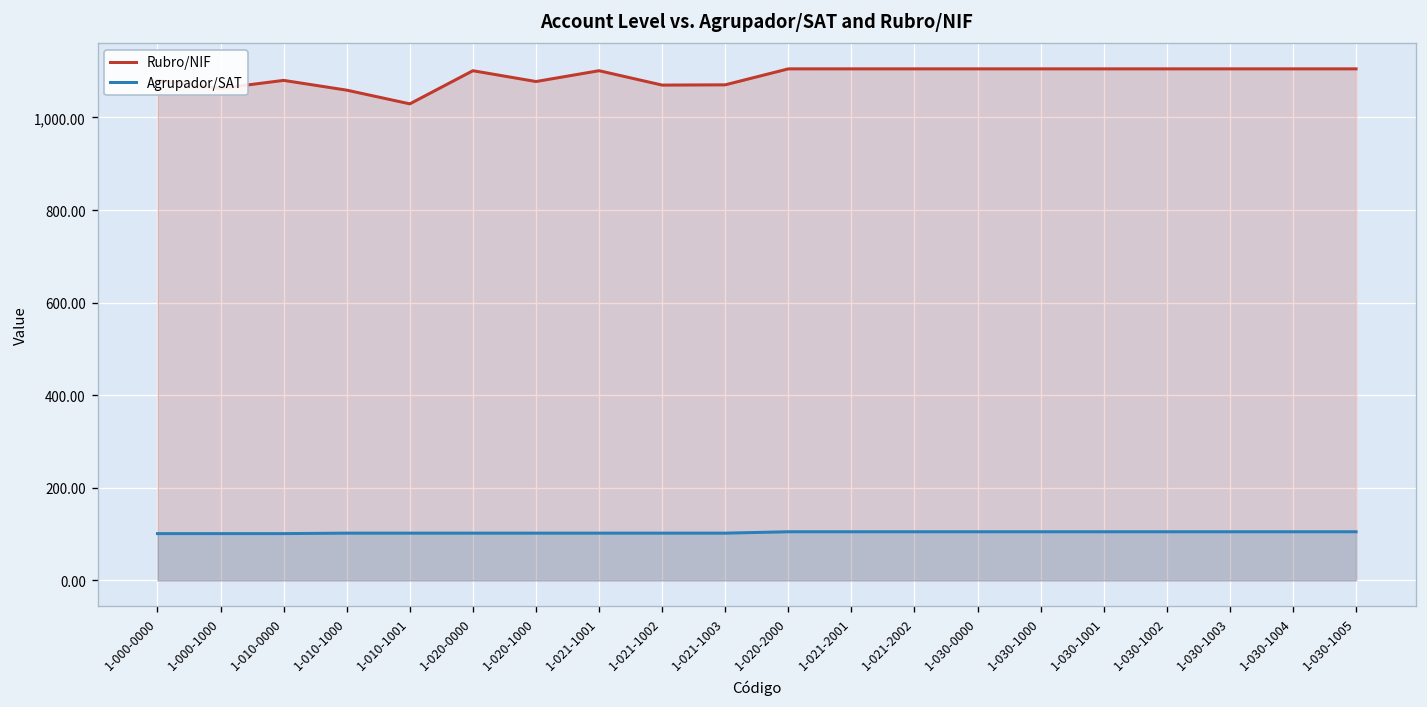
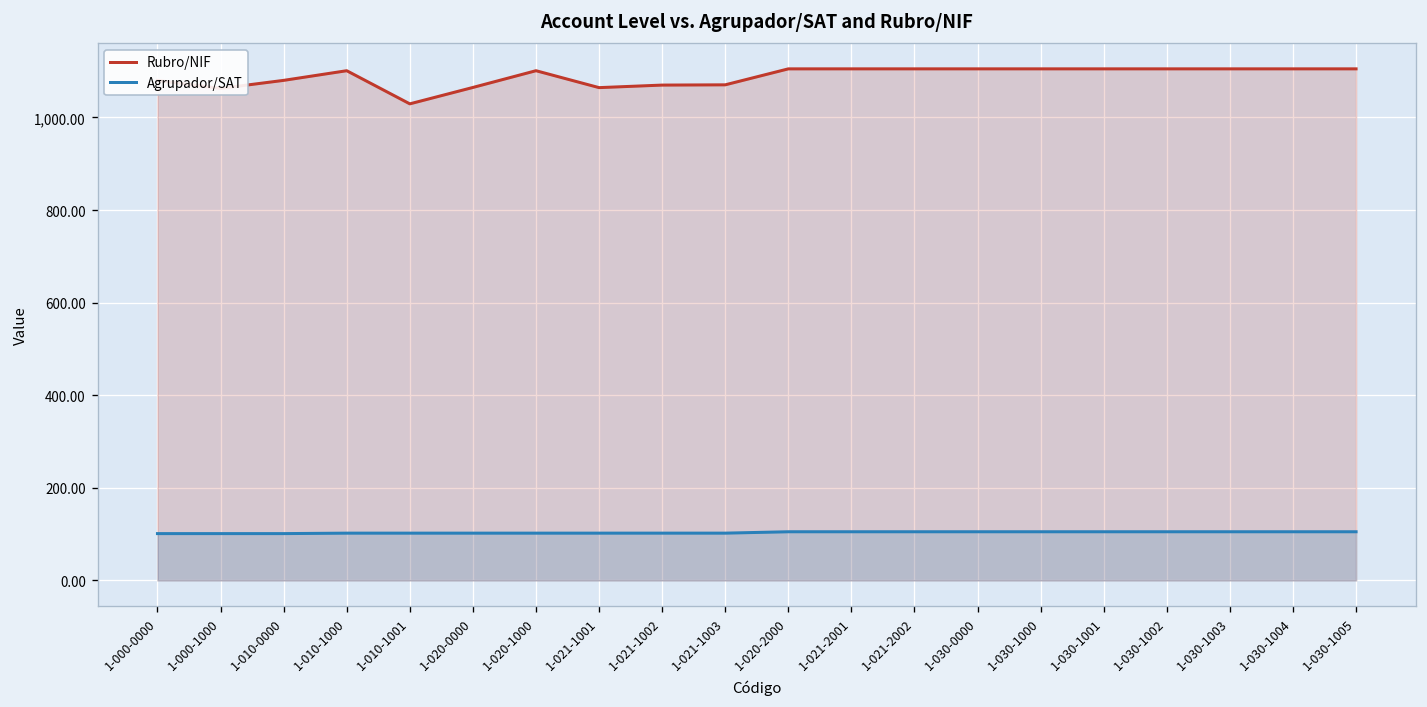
  {
    "Rubro/NIF": {
      "1-010-0000": "1,080",
-     "1-010-1000": "1,060",
+     "1-010-1000": "1,100",
      "1-010-1001": "1,030",
-     "1-020-0000": "1,100",
-     "1-020-1000": "1,080",
-     "1-021-1001": "1,100",
+     "1-020-0000": "1,060",
+     "1-020-1000": "1,100",
+     "1-021-1001": "1,060",
      "1-021-1002": "1,070",
      "1-021-1003": "1,070",
      "1-020-2000": "1,110",
      "1-021-2001": "1,110",
      "1-021-2002": "1,110",
      "1-030-0000": "1,110",
      "1-030-1000": "1,110",
      "1-030-1001": "1,110",
      "1-030-1002": "1,110",
      "1-030-1003": "1,110",
      "1-030-1004": "1,110",
      "1-030-1005": "1,110"
    },
    "Agrupador/SAT": {
      "1-000-0000": "100",
      "1-000-1000": "100",
      "1-010-0000": "100",
      "1-010-1000": "100",
      "1-010-1001": "100",
      "1-020-0000": "100",
      "1-020-1000": "100",
      "1-021-1001": "100",
      "1-021-1002": "100",
      "1-021-1003": "100",
      "1-020-2000": "110",
      "1-021-2001": "110",
      "1-021-2002": "110",
      "1-030-0000": "110",
      "1-030-1000": "110",
      "1-030-1001": "110",
      "1-030-1002": "110",
      "1-030-1003": "110",
      "1-030-1004": "110",
      "1-030-1005": "110"
    }
  }
